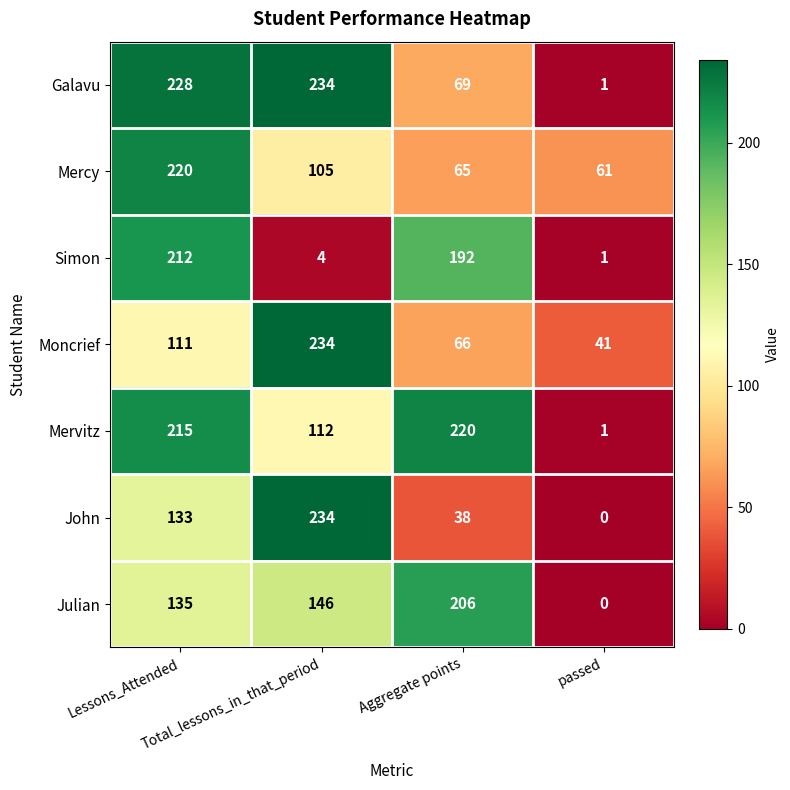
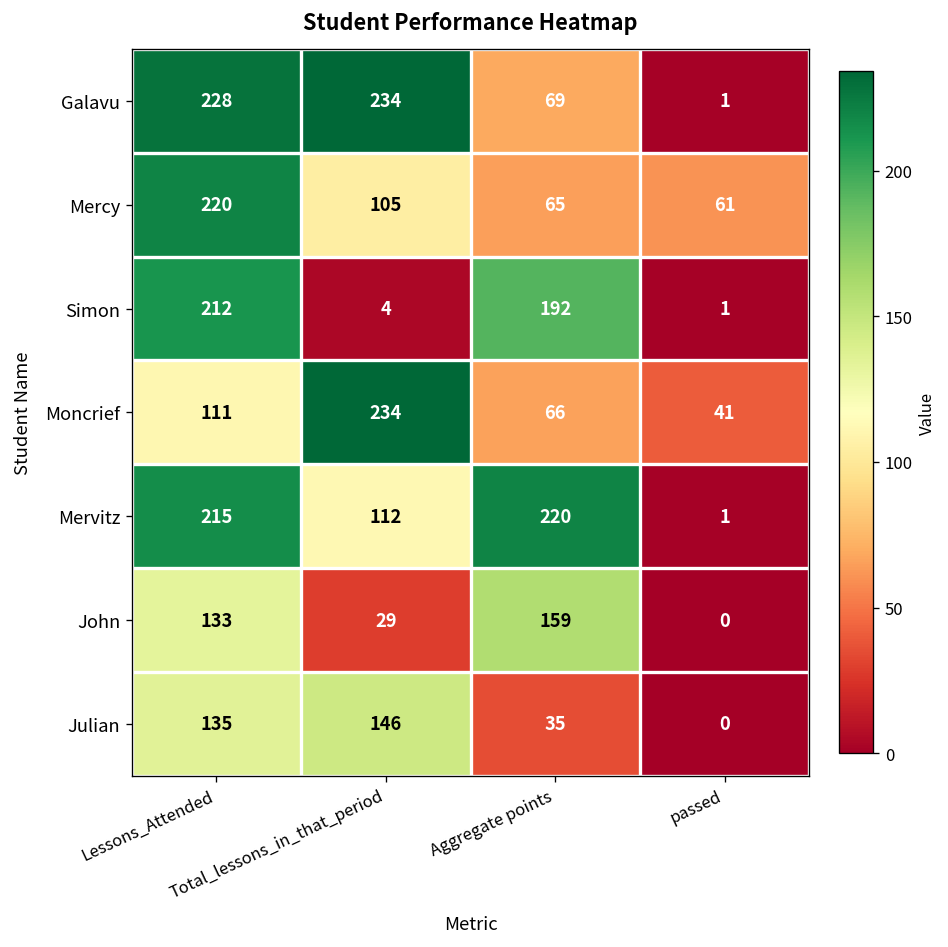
  {
    "Galavu": {
      "Lessons_Attended": 228,
      "Total_lessons_in_that_period": 234,
      "Aggregate points": 69,
      "passed": 1
    },
    "Mercy": {
      "Lessons_Attended": 220,
      "Total_lessons_in_that_period": 105,
      "Aggregate points": 65,
      "passed": 61
    },
    "Simon": {
      "Lessons_Attended": 212,
      "Total_lessons_in_that_period": 4,
      "Aggregate points": 192,
      "passed": 1
    },
    "Moncrief": {
      "Lessons_Attended": 111,
      "Total_lessons_in_that_period": 234,
      "Aggregate points": 66,
      "passed": 41
    },
    "Mervitz": {
      "Lessons_Attended": 215,
      "Total_lessons_in_that_period": 112,
      "Aggregate points": 220,
      "passed": 1
    },
    "John": {
      "Lessons_Attended": 133,
-     "Total_lessons_in_that_period": 234,
-     "Aggregate points": 38,
+     "Total_lessons_in_that_period": 29,
+     "Aggregate points": 159,
      "passed": 0
    },
    "Julian": {
      "Lessons_Attended": 135,
      "Total_lessons_in_that_period": 146,
-     "Aggregate points": 206,
+     "Aggregate points": 35,
      "passed": 0
    }
  }
